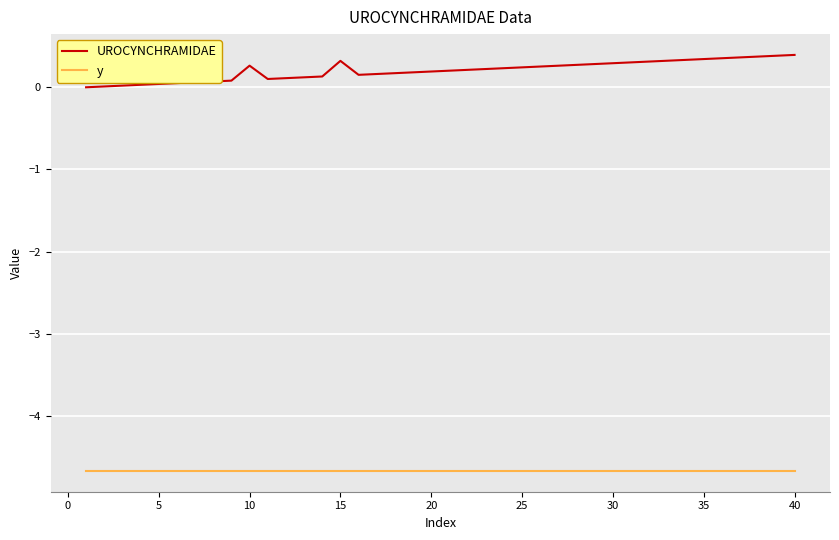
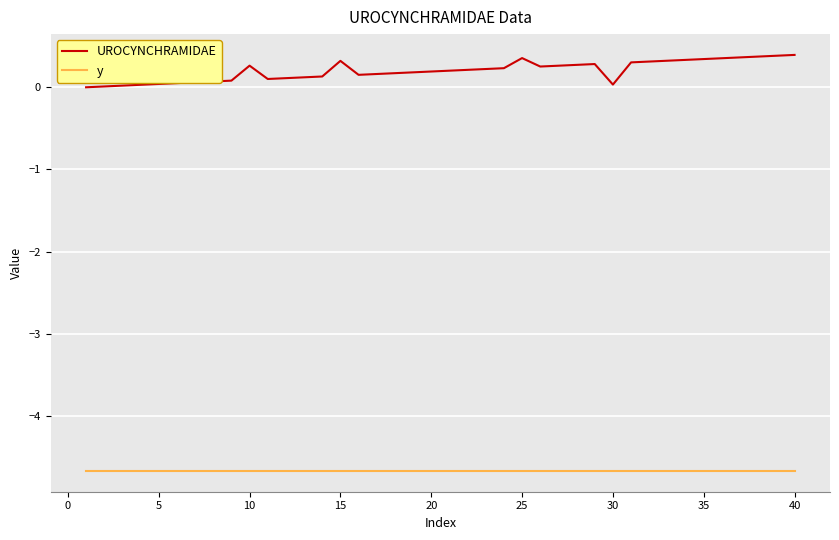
  {
    "UROCYNCHRAMIDAE": {
      "5": 0.0,
      "10": 0.3,
      "15": 0.3,
      "20": 0.2,
-     "25": 0.2,
-     "30": 0.3,
+     "25": 0.4,
+     "30": 0.0,
      "35": 0.3,
      "40": 0.4
    },
    "y": {
      "5": -4.7,
      "10": -4.7,
      "15": -4.7,
      "20": -4.7,
      "25": -4.7,
      "30": -4.7,
      "35": -4.7,
      "40": -4.7
    }
  }
